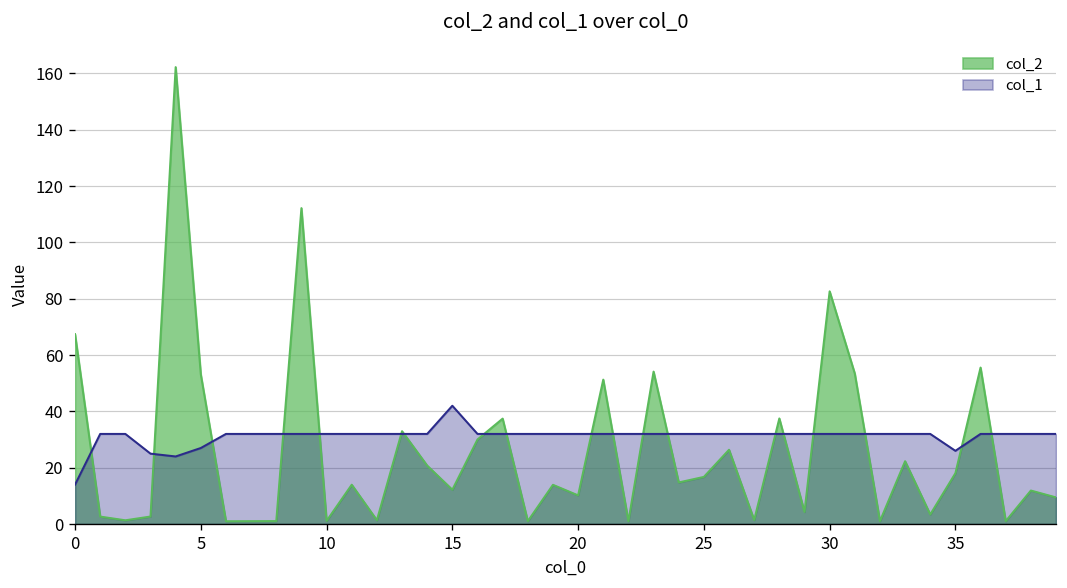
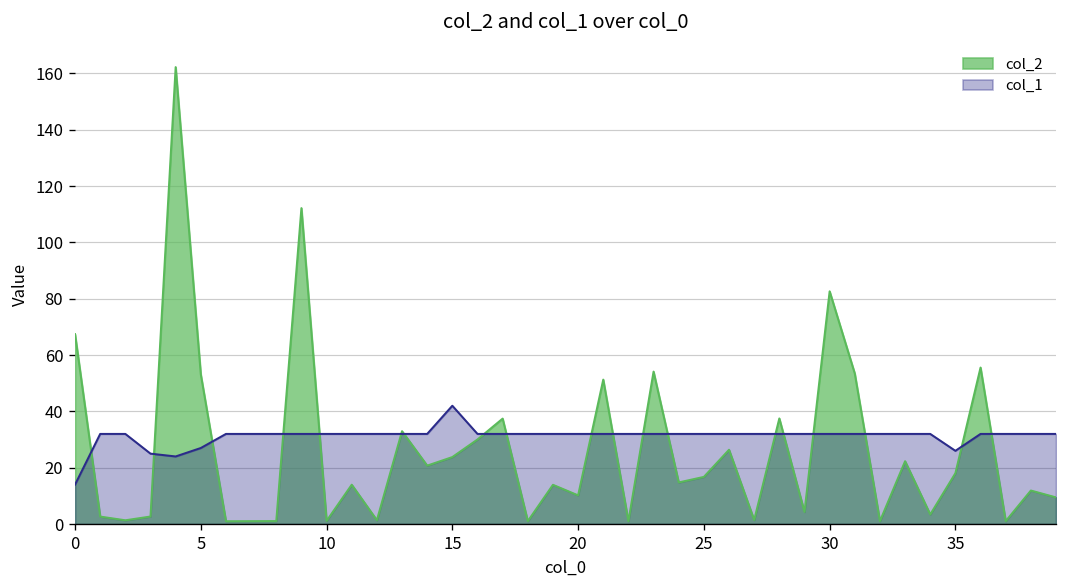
  {
    "col_2": {
      "0": 67,
      "5": 53,
      "10": 1,
-     "15": 12,
+     "15": 24,
      "20": 10,
      "25": 17,
      "30": 83,
      "35": 18
    },
    "col_1": {
      "0": 14,
      "5": 27,
      "10": 32,
      "15": 42,
      "20": 32,
      "25": 32,
      "30": 32,
      "35": 26
    }
  }
